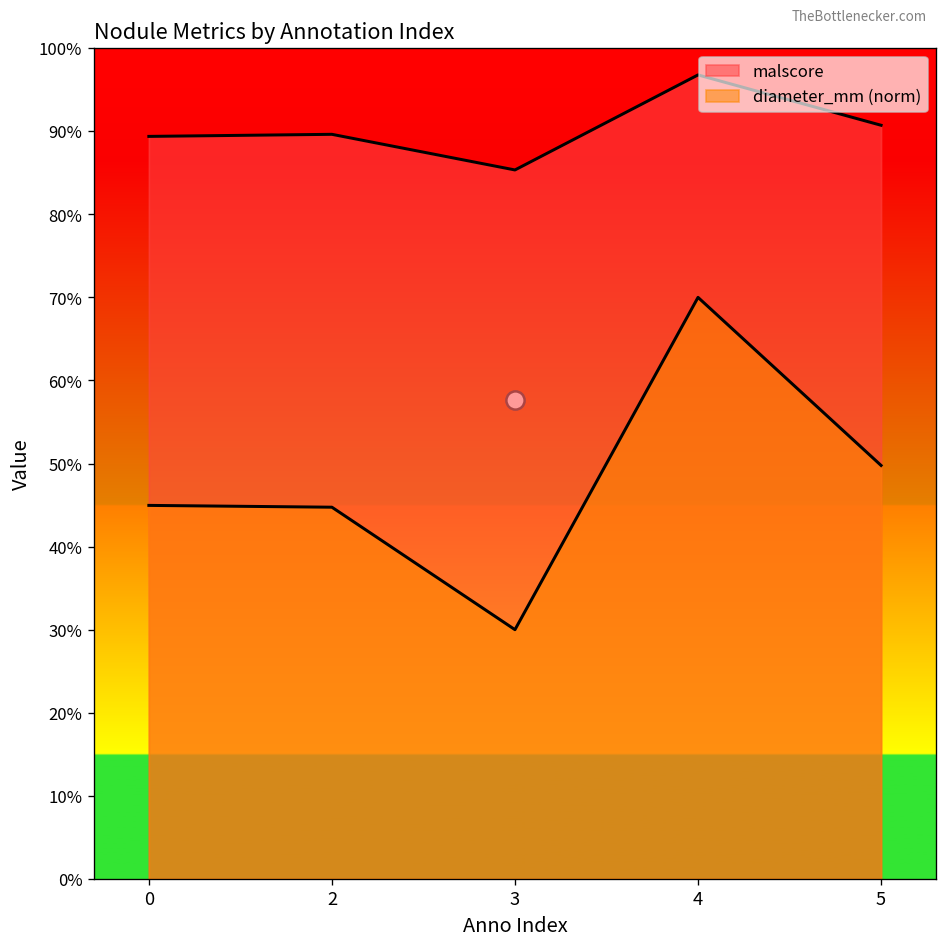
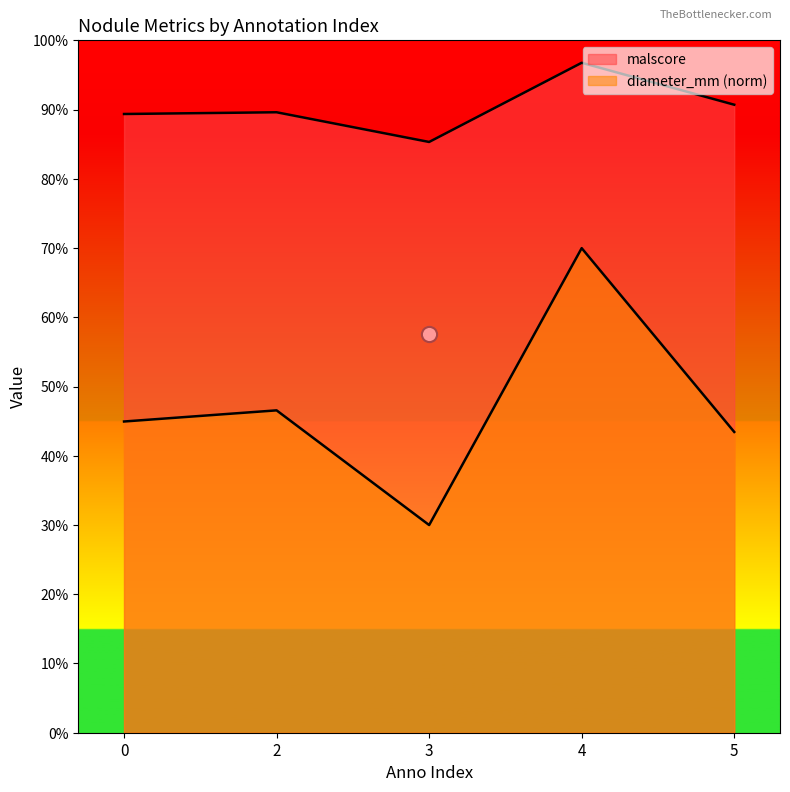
  {
    "diameter_mm (norm)": {
      "0": "45%",
-     "2": "45%",
+     "2": "47%",
      "3": "30%",
      "4": "70%",
-     "5": "50%"
+     "5": "43%"
    }
  }
